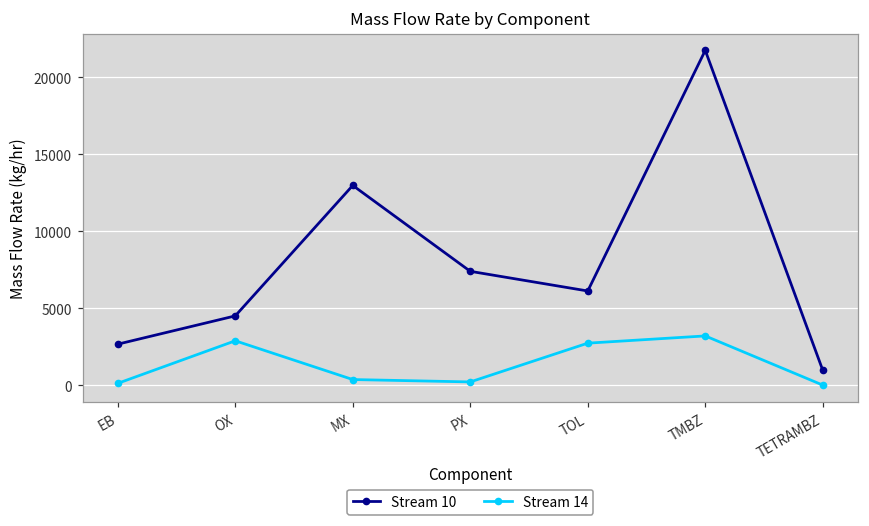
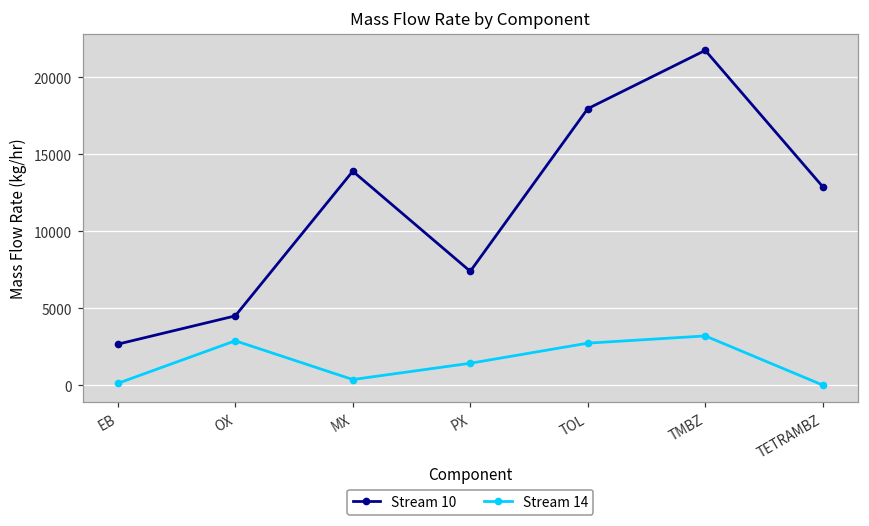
  {
    "Stream 10": {
      "EB": 2700,
      "OX": 4500,
-     "MX": 13000,
+     "MX": 13900,
      "PX": 7400,
-     "TOL": 6100,
+     "TOL": 18000,
      "TMBZ": 21700,
-     "TETRAMBZ": 1000
+     "TETRAMBZ": 12900
    },
    "Stream 14": {
      "EB": 100,
      "OX": 2900,
      "MX": 400,
-     "PX": 200,
+     "PX": 1400,
      "TOL": 2700,
      "TMBZ": 3200,
      "TETRAMBZ": 0
    }
  }
